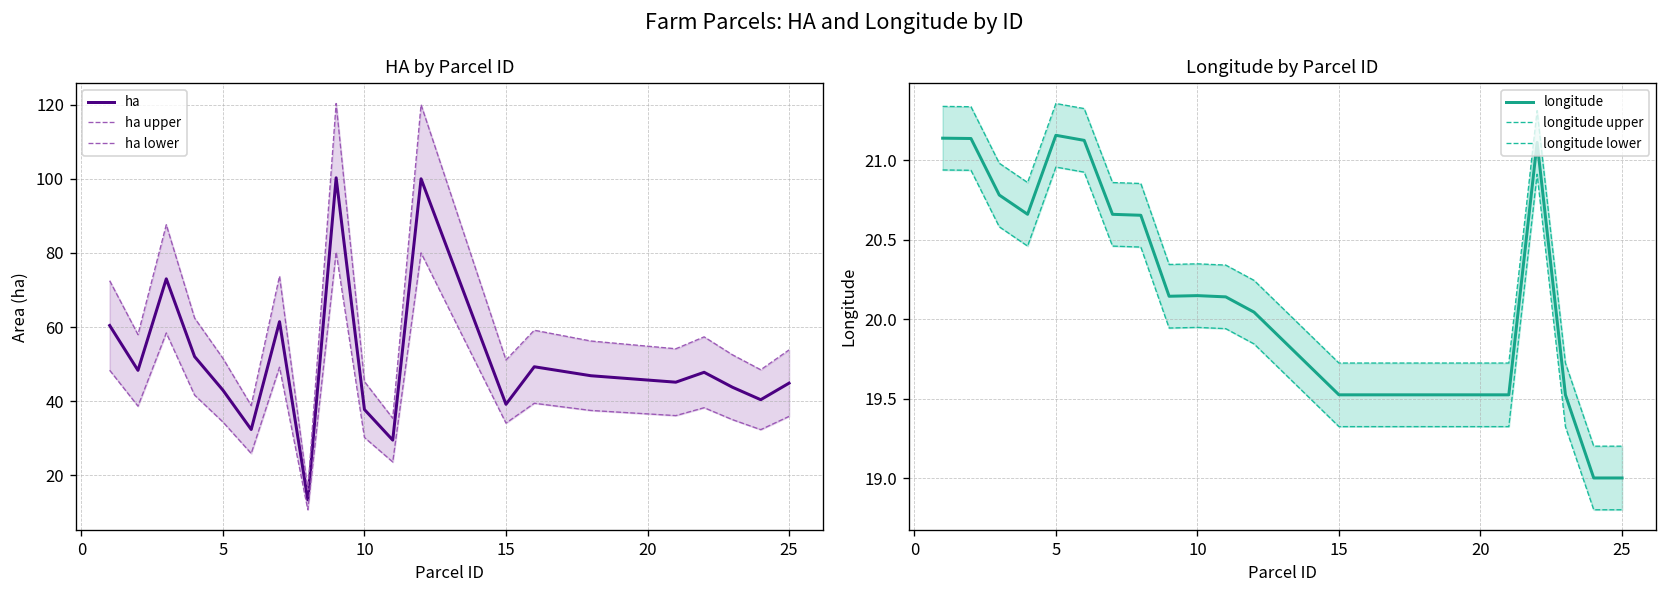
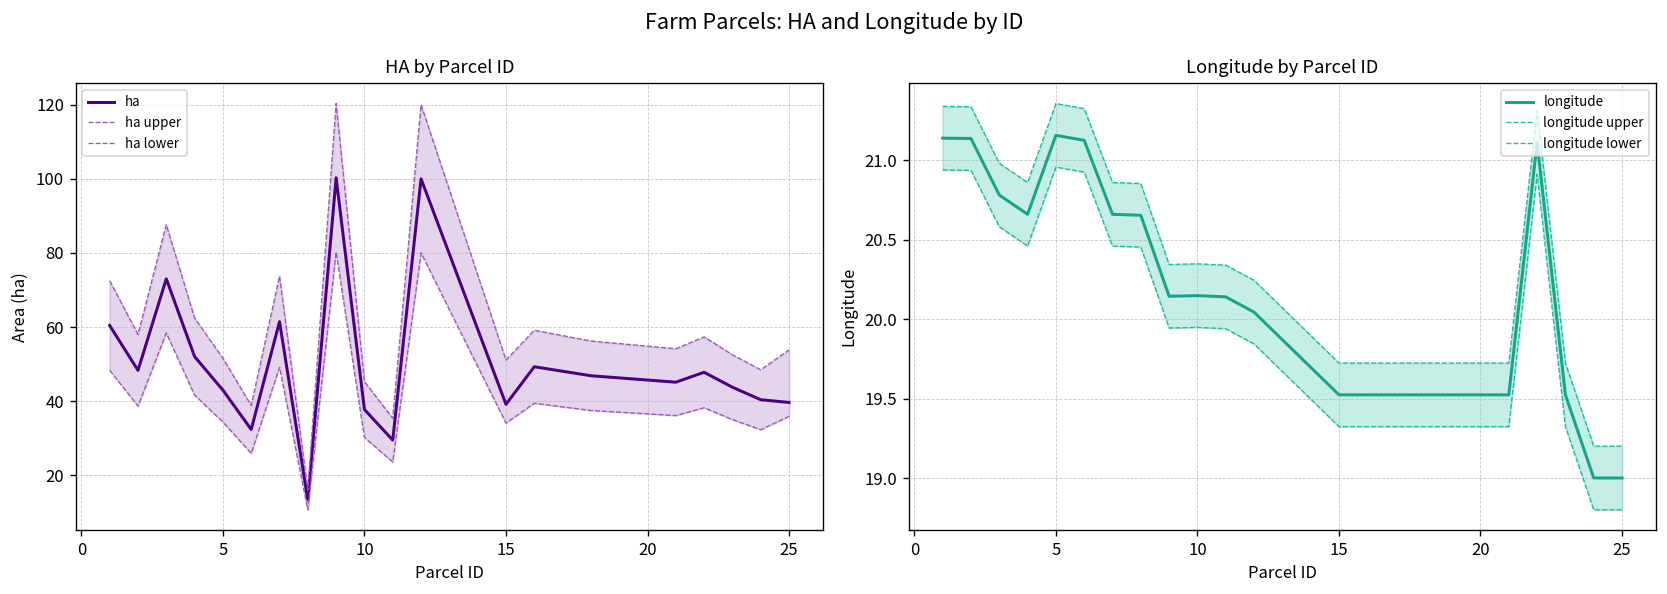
  {
    "HA by Parcel ID": {
      "ha": {
        "5": 43,
        "10": 38,
        "15": 39,
-       "25": 45
+       "25": 40
      }
    }
  }
